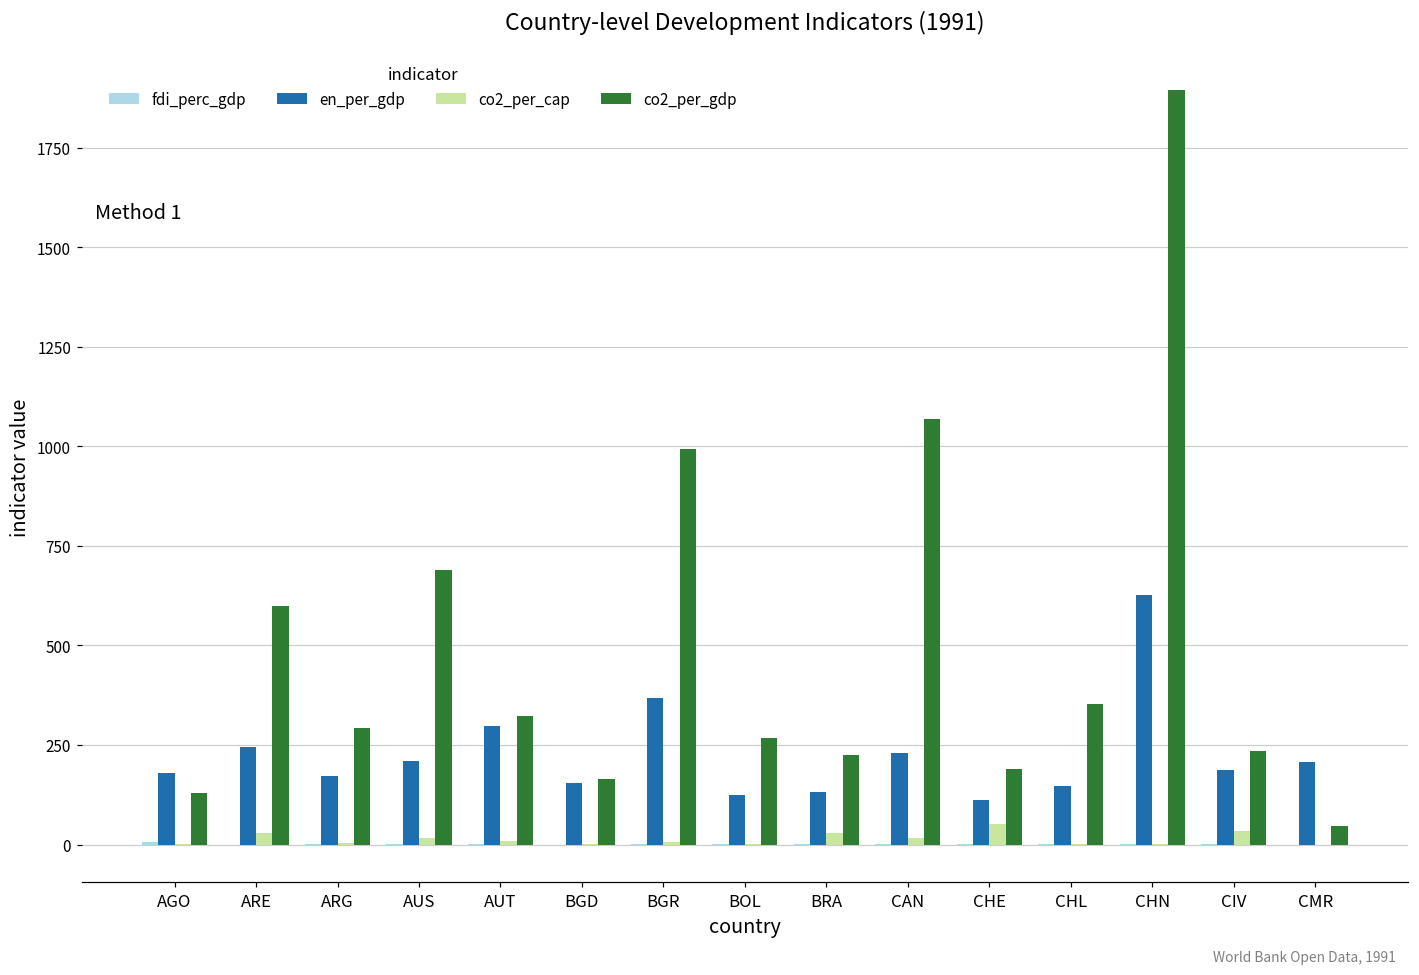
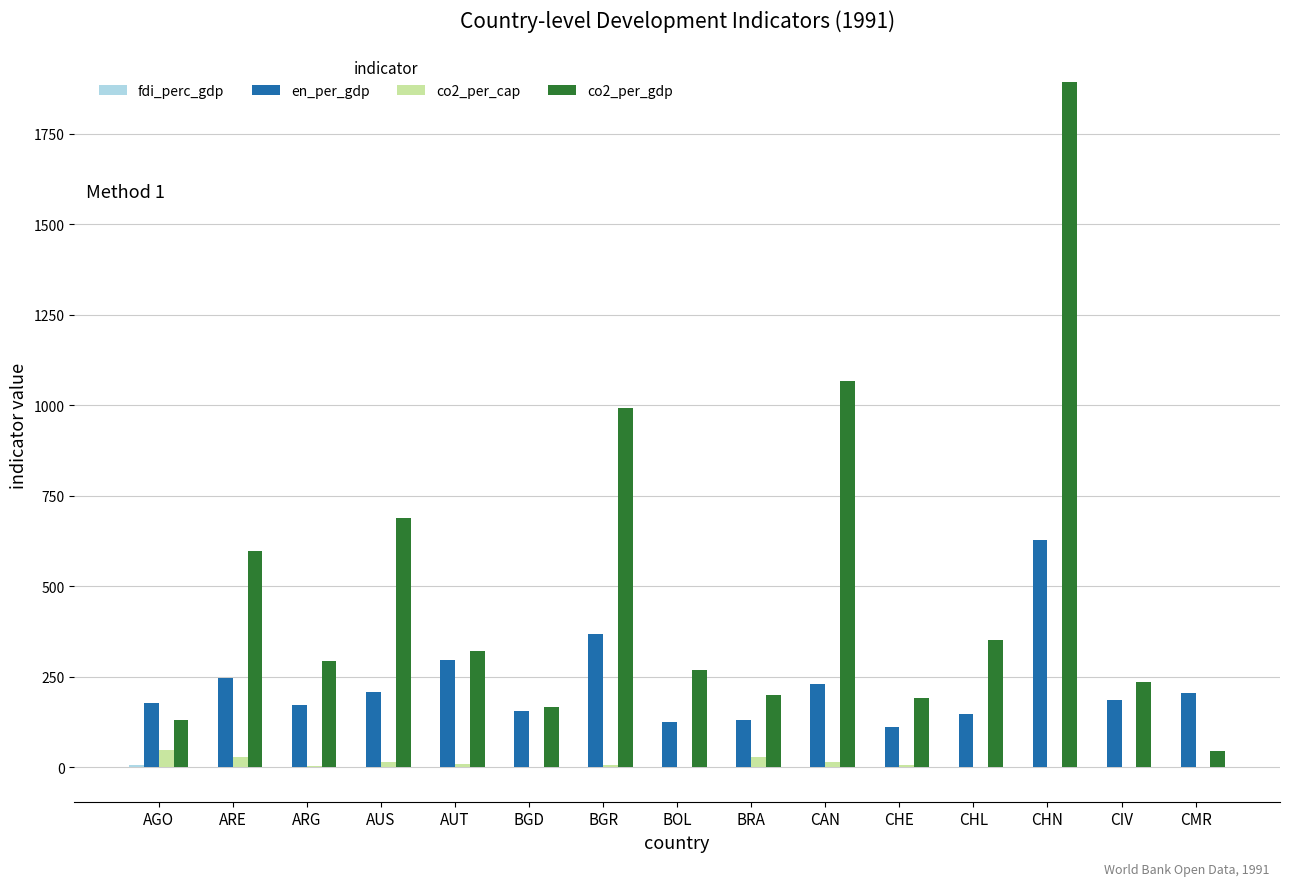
  {
    "en_per_gdp": {
      "AGO": 180,
      "ARE": 250,
      "ARG": 170,
      "AUS": 210,
      "AUT": 300,
      "BGD": 150,
      "BGR": 370,
      "BOL": 120,
      "BRA": 130,
      "CAN": 230,
      "CHE": 110,
      "CHL": 150,
      "CHN": 630,
      "CIV": 190,
      "CMR": 210
    },
    "co2_per_cap": {
-     "AGO": 0,
+     "AGO": 50,
      "ARE": 30,
      "AUS": 20,
      "AUT": 10,
      "BGR": 10,
      "BRA": 30,
      "CAN": 20,
-     "CHE": 50,
-     "CIV": 30
+     "CHE": 10,
+     "CIV": 0
    },
    "co2_per_gdp": {
      "AGO": 130,
      "ARE": 600,
      "ARG": 290,
      "AUS": 690,
      "AUT": 320,
      "BGD": 170,
      "BGR": 990,
      "BOL": 270,
-     "BRA": 230,
+     "BRA": 200,
      "CAN": 1070,
      "CHE": 190,
      "CHL": 350,
      "CHN": 1890,
      "CIV": 240,
      "CMR": 50
    }
  }
